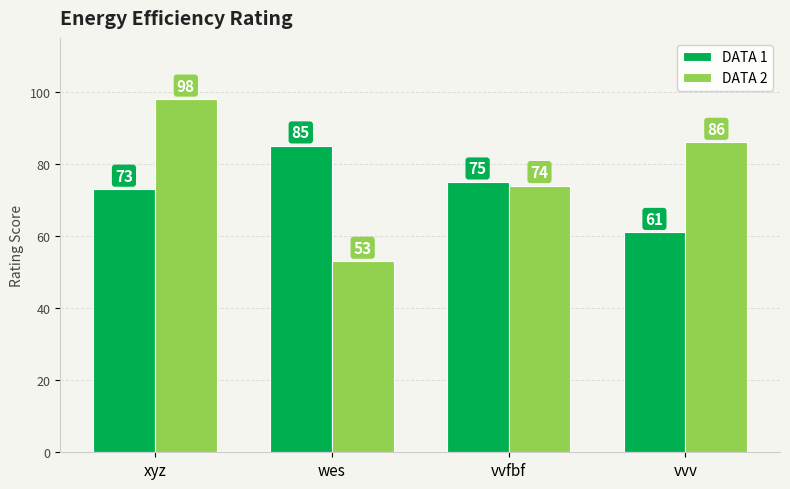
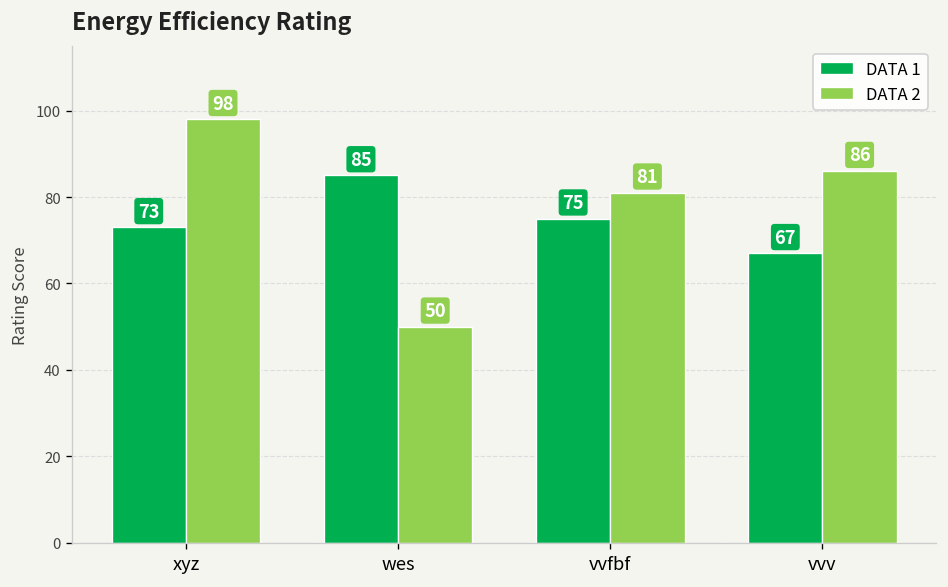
  {
    "DATA 1": {
-     "vvv": 61
+     "vvv": 67
    },
    "DATA 2": {
-     "wes": 53,
-     "vvfbf": 74
+     "wes": 50,
+     "vvfbf": 81
    }
  }
